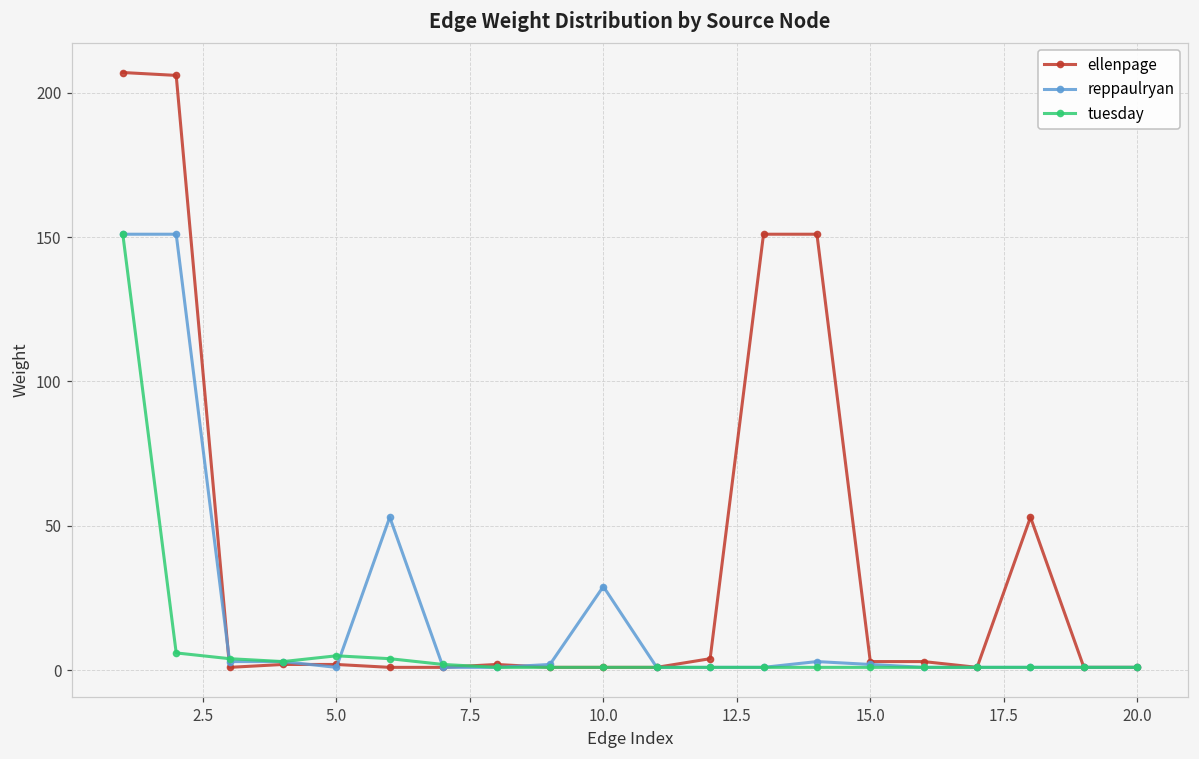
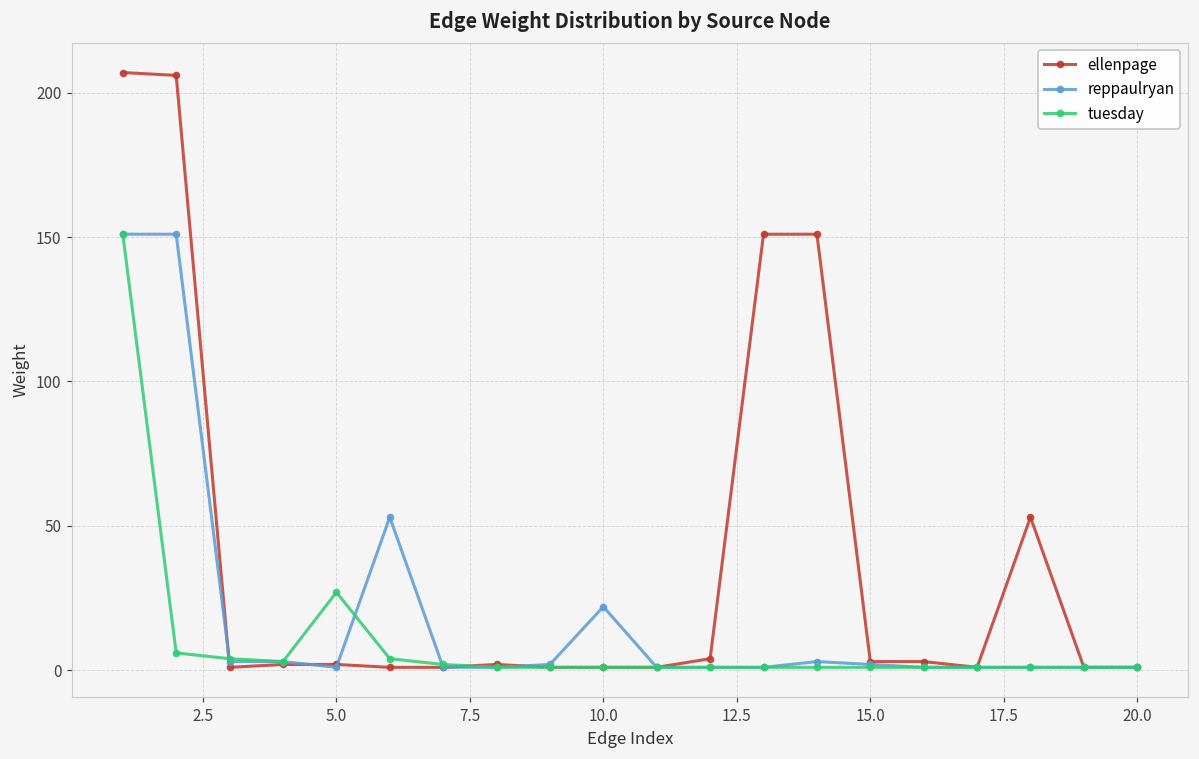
  {
    "ellenpage": {
      "5.0": 2,
      "15.0": 3
    },
    "reppaulryan": {
      "5.0": 1,
-     "10.0": 29,
+     "10.0": 22,
      "15.0": 2
    },
    "tuesday": {
-     "5.0": 5,
+     "5.0": 27,
      "15.0": 1
    }
  }
